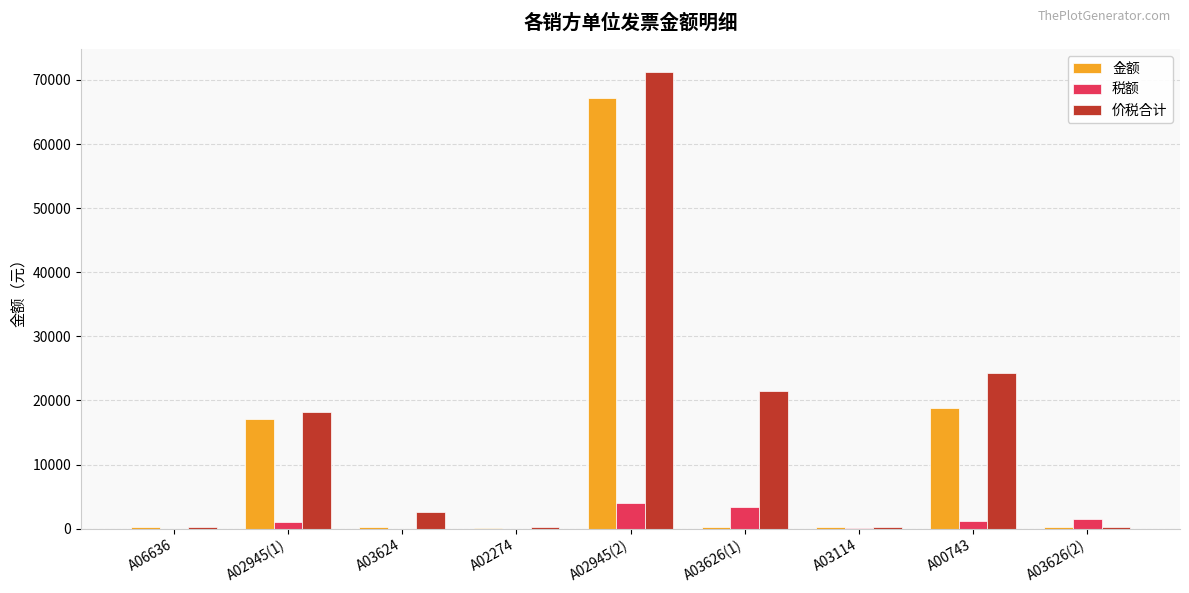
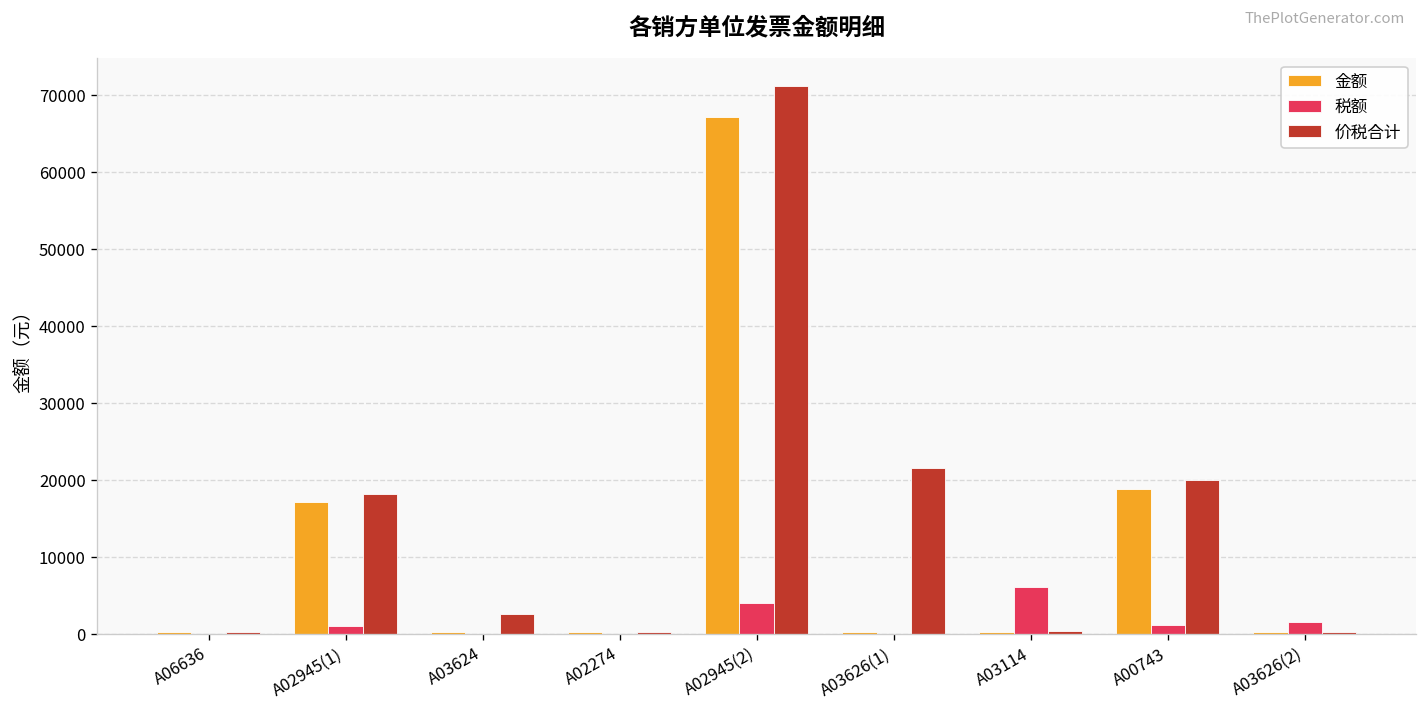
  {
    "金额": {
      "A02945(1)": 17000,
      "A02945(2)": 67000,
      "A00743": 19000
    },
    "税额": {
      "A02945(1)": 1000,
      "A02945(2)": 4000,
-     "A03626(1)": 3000,
-     "A03114": 0,
+     "A03626(1)": 0,
+     "A03114": 6000,
      "A00743": 1000,
      "A03626(2)": 2000
    },
    "价税合计": {
      "A02945(1)": 18000,
      "A03624": 3000,
      "A02945(2)": 71000,
      "A03626(1)": 22000,
-     "A00743": 24000
+     "A00743": 20000
    }
  }
